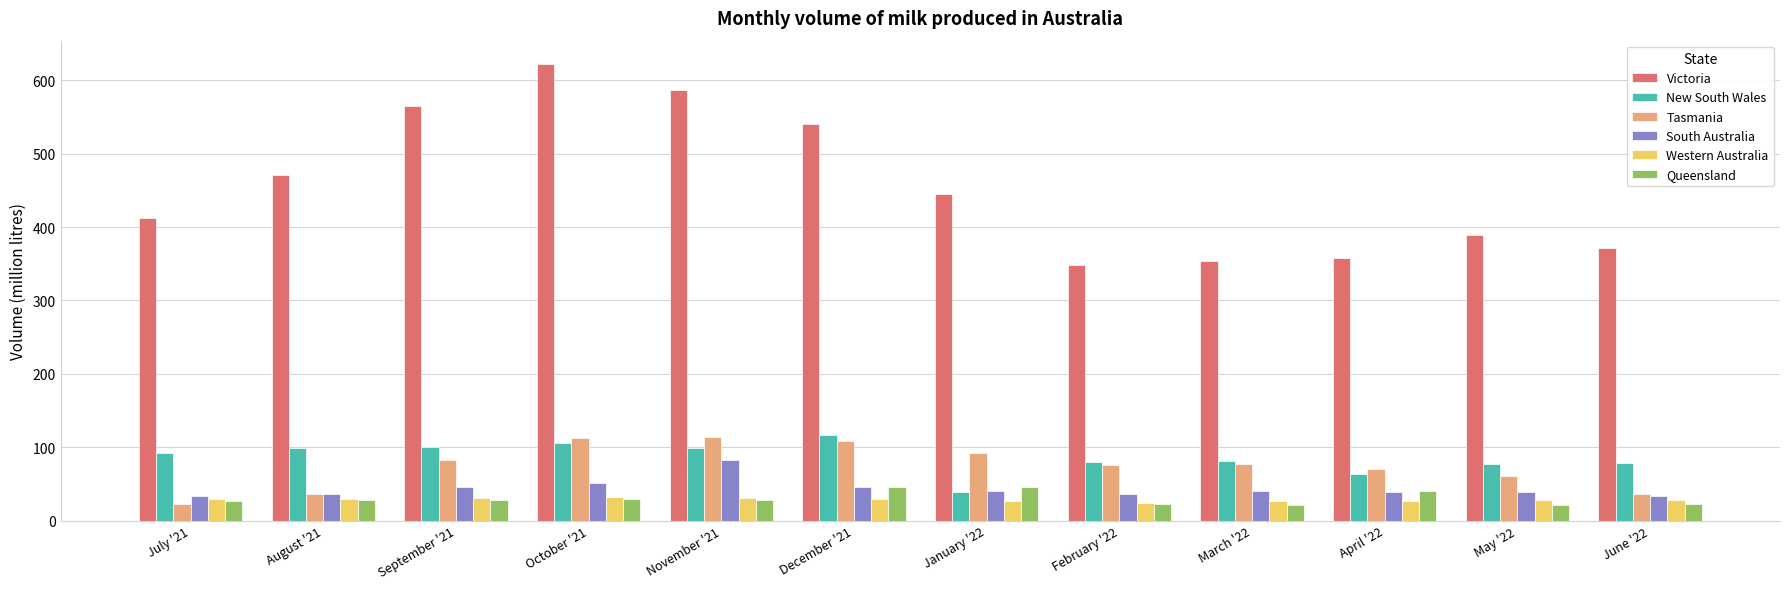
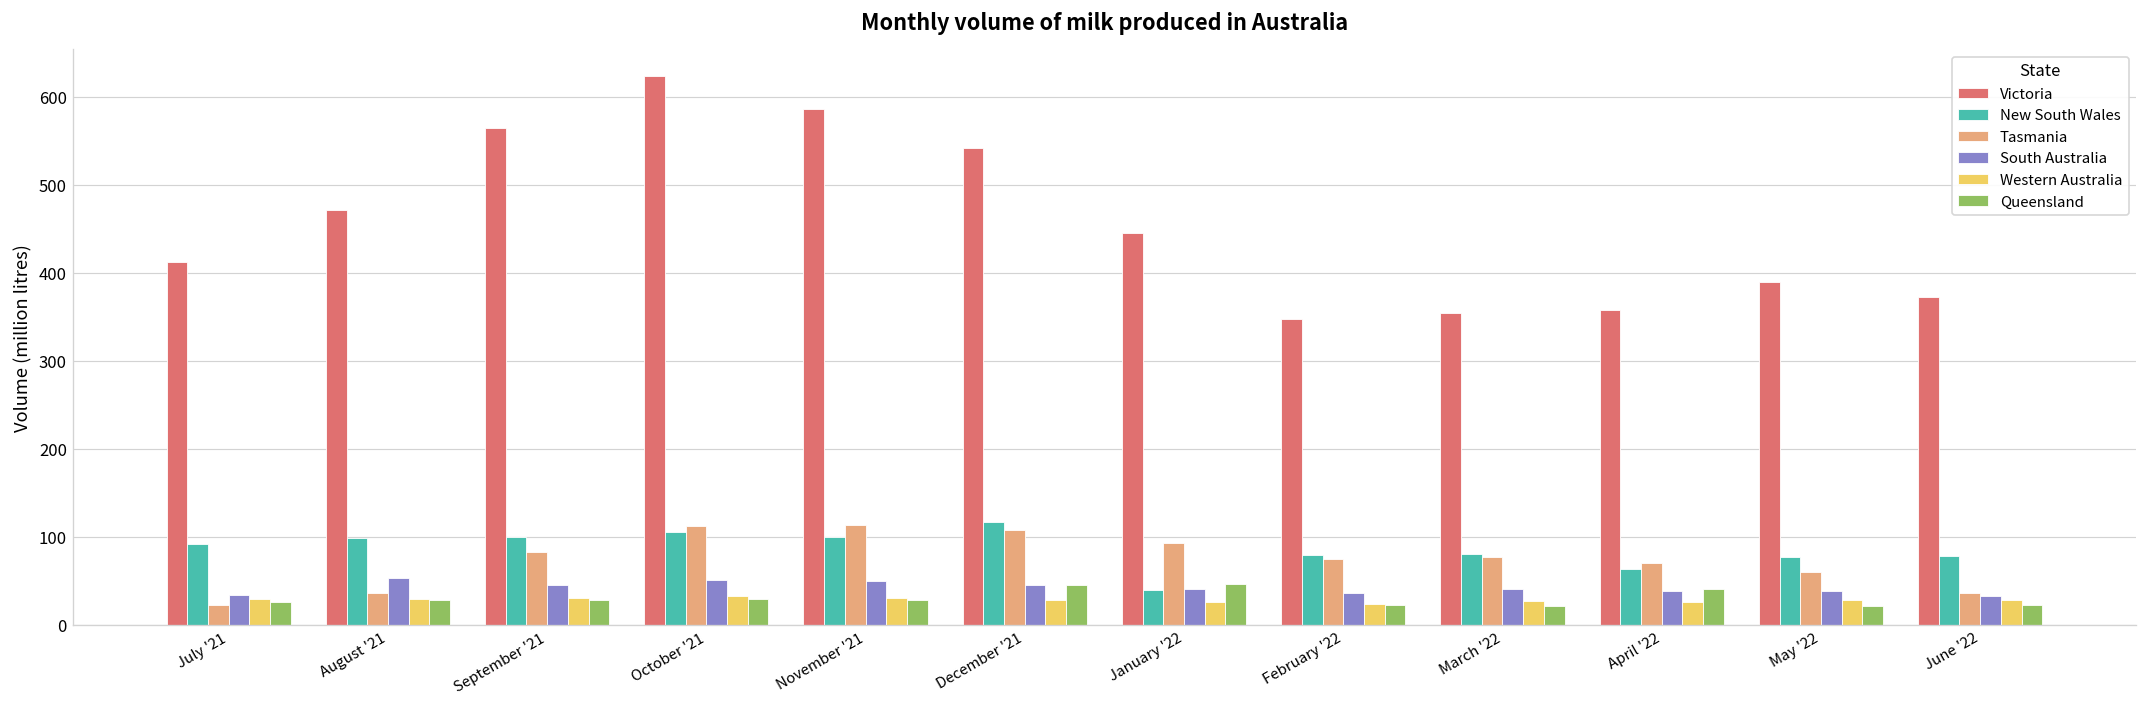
  {
    "New South Wales": {
      "July '21": 90,
      "August '21": 100,
      "September '21": 100,
      "October '21": 110,
      "November '21": 100,
      "December '21": 120,
      "January '22": 40,
      "February '22": 80,
      "March '22": 80,
      "April '22": 60,
      "May '22": 80,
      "June '22": 80
    },
    "South Australia": {
      "July '21": 30,
-     "August '21": 40,
+     "August '21": 50,
      "September '21": 50,
      "October '21": 50,
-     "November '21": 80,
+     "November '21": 50,
      "December '21": 50,
      "January '22": 40,
      "February '22": 40,
      "March '22": 40,
      "April '22": 40,
      "May '22": 40,
      "June '22": 30
    },
    "Queensland": {
      "July '21": 30,
      "August '21": 30,
      "September '21": 30,
      "October '21": 30,
      "November '21": 30,
      "December '21": 50,
      "January '22": 50,
      "February '22": 20,
      "March '22": 20,
      "April '22": 40,
      "May '22": 20,
      "June '22": 20
    }
  }
